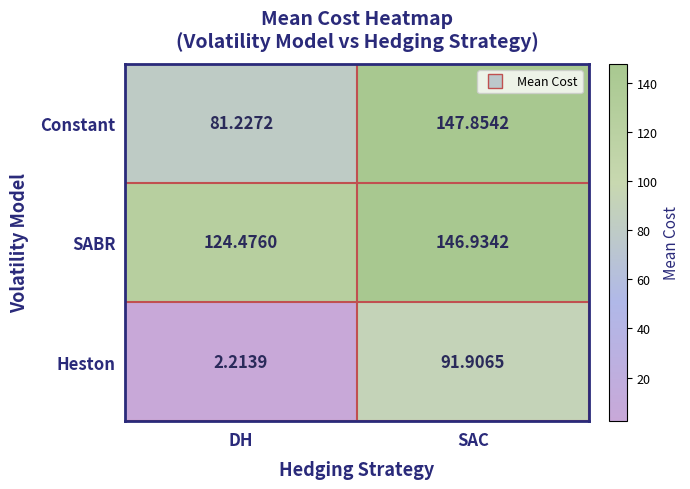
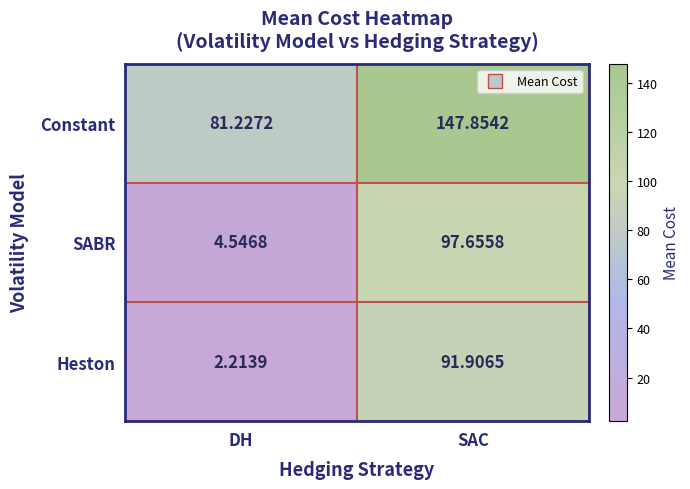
  {
    "Constant": {
      "DH": 81.2272,
      "SAC": 147.8542
    },
    "SABR": {
-     "DH": 124.4760,
-     "SAC": 146.9342
+     "DH": 4.5468,
+     "SAC": 97.6558
    },
    "Heston": {
      "DH": 2.2139,
      "SAC": 91.9065
    }
  }
